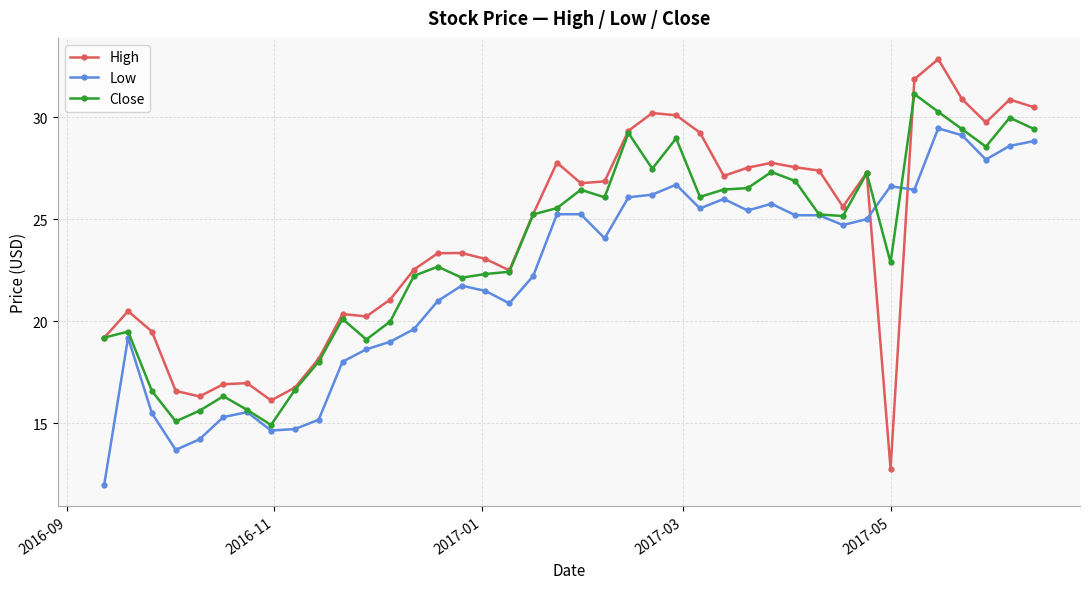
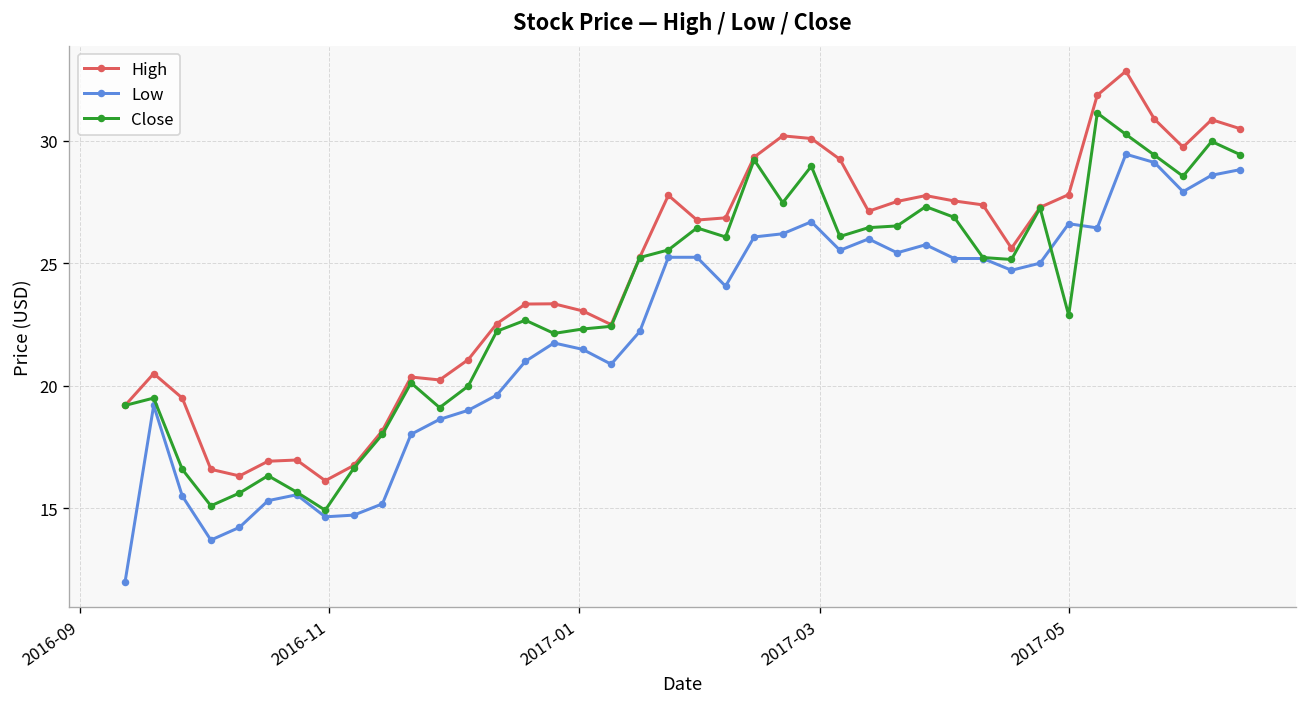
  {
    "High": {
-     "2017-05": 12.8
+     "2017-05": 27.8
    },
    "Low": {
      "2017-05": 26.6
    },
    "Close": {
      "2017-05": 22.9
    }
  }
